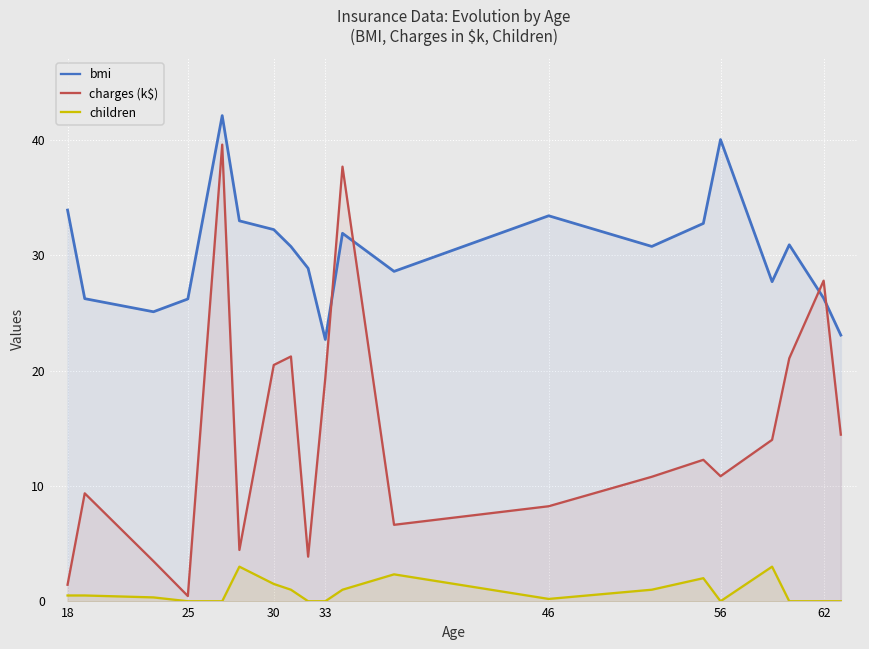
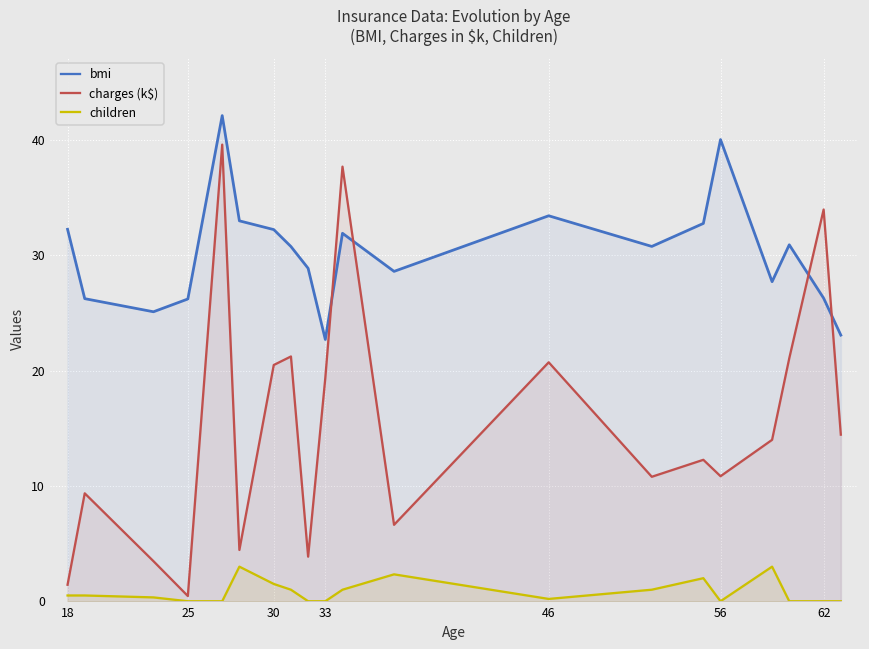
  {
    "bmi": {
-     "18": 33.9,
+     "18": 32.3,
      "25": 26.2,
      "30": 32.2,
      "33": 22.7,
      "46": 33.4,
      "56": 40.1,
      "62": 26.3
    },
    "charges (k$)": {
      "18": 1.4,
      "25": 0.5,
      "30": 20.5,
      "33": 19.4,
-     "46": 8.2,
+     "46": 20.7,
      "56": 10.8,
-     "62": 27.8
+     "62": 34.0
    },
    "children": {
      "18": 0.5,
      "25": 0.0,
      "30": 1.5,
      "33": 0.0,
      "46": 0.2,
      "56": 0.0,
      "62": 0.0
    }
  }
